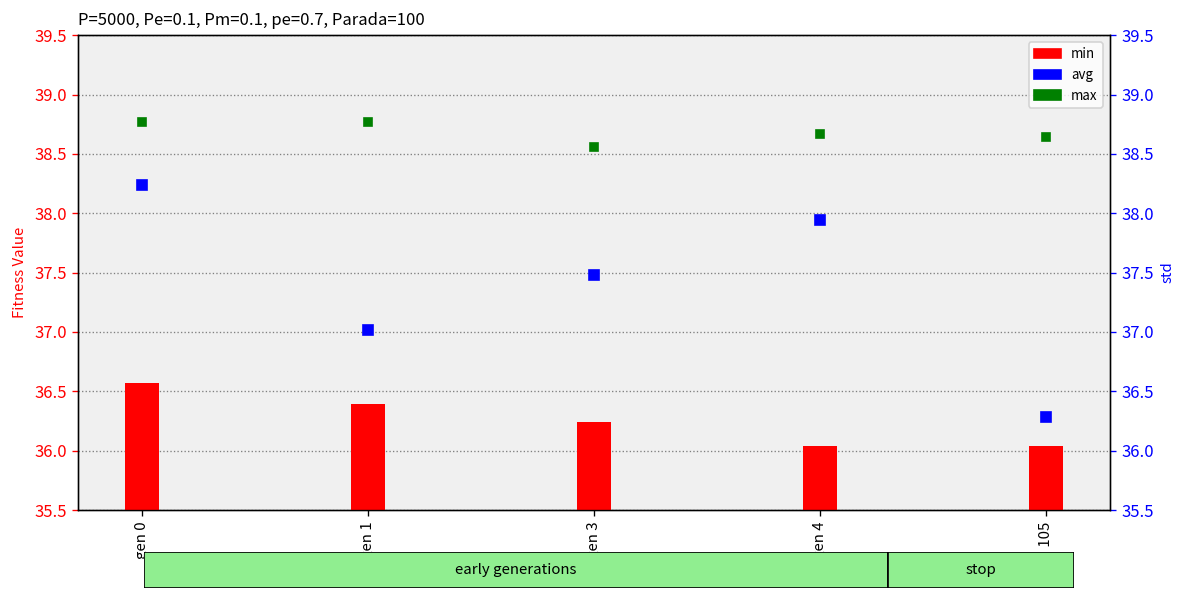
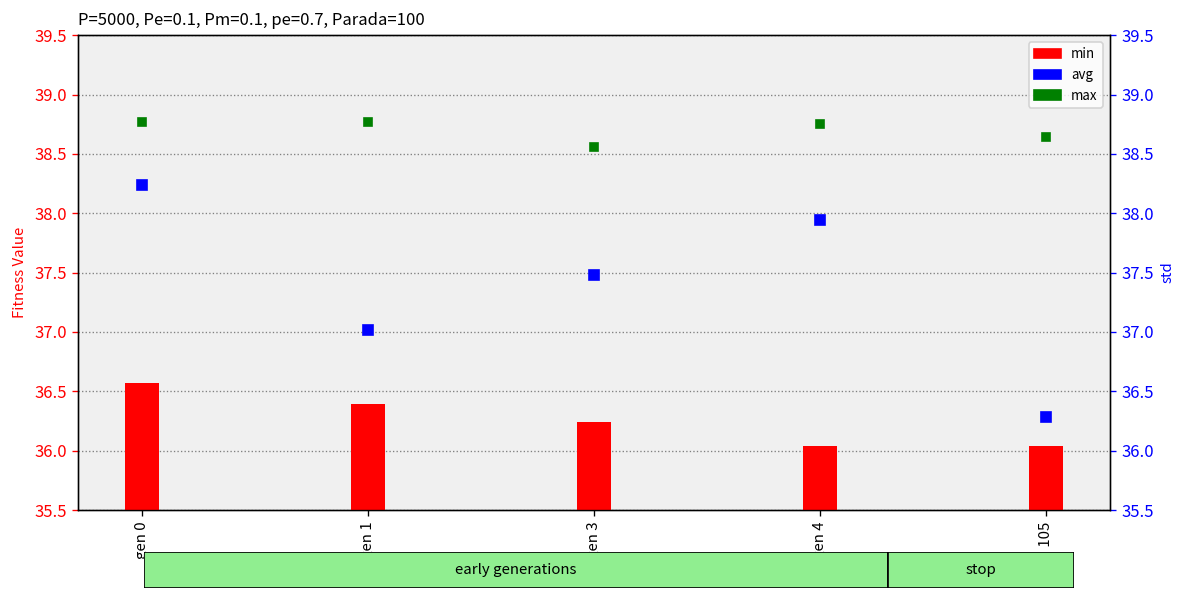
  {
    "min": {
      "gen 0": 36.6,
      "gen 1": 36.4,
      "gen 3": 36.2,
      "gen 4": 36.0
    },
    "avg": {
      "gen 0": 38.2,
      "gen 1": 37.0,
      "gen 3": 37.5,
      "gen 4": 37.9
    },
    "max": {
      "gen 0": 38.8,
      "gen 1": 38.8,
      "gen 3": 38.6,
-     "gen 4": 38.67
+     "gen 4": 38.75
    }
  }
